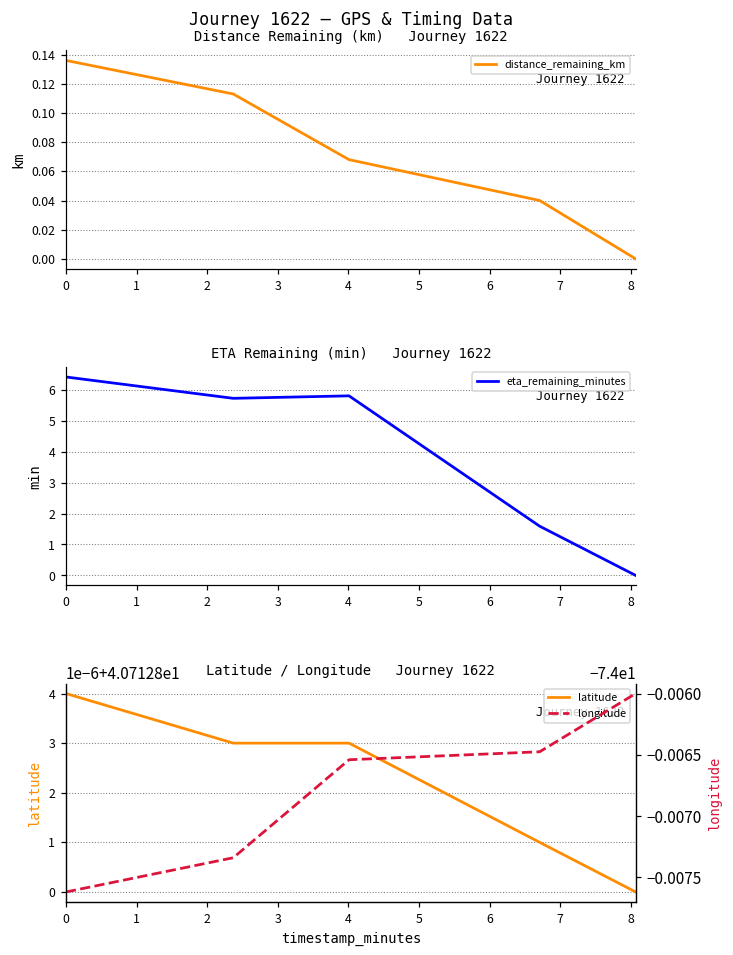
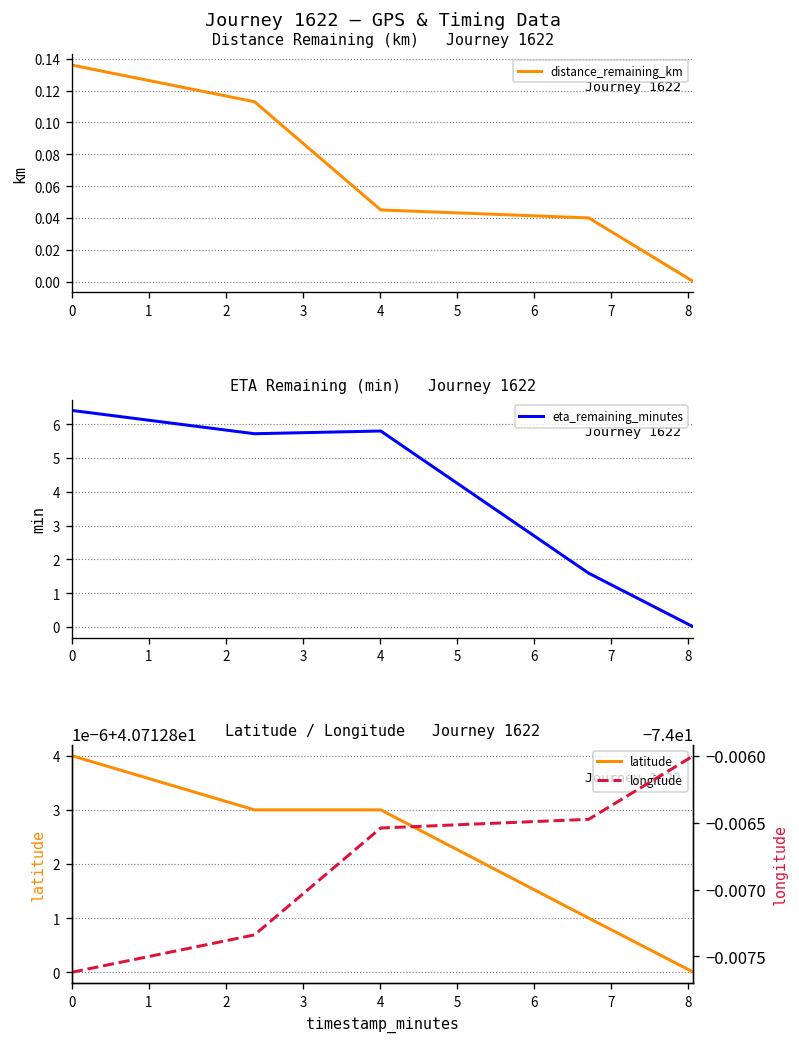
  {
    "Distance Remaining (km) Journey 1622": {
      "0": 0.136,
-     "4": 0.068
+     "4": 0.045
    },
    "ETA Remaining (min) Journey 1622": {
      "0": 6.4,
      "4": 5.8
    }
  }
